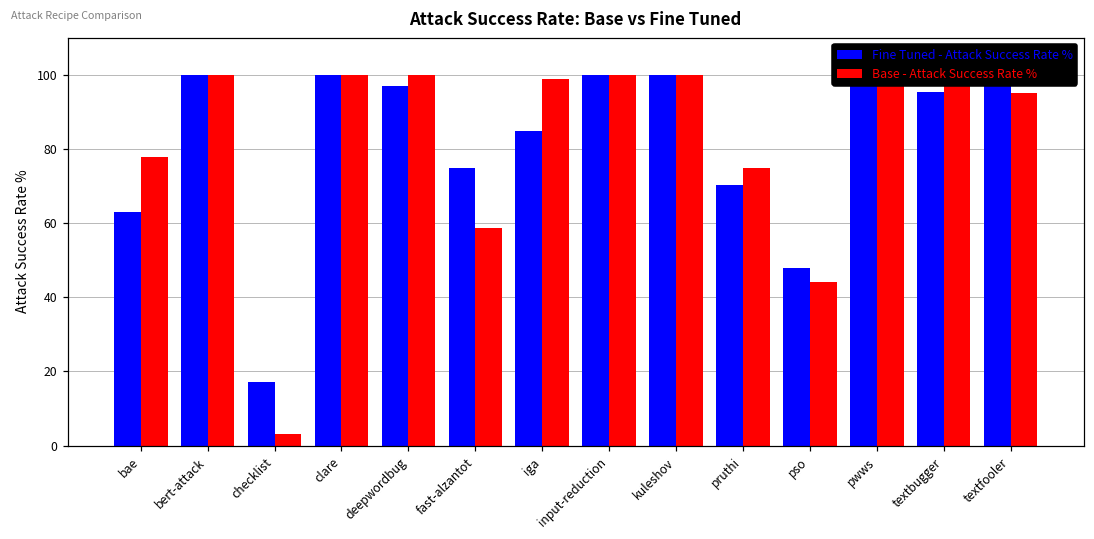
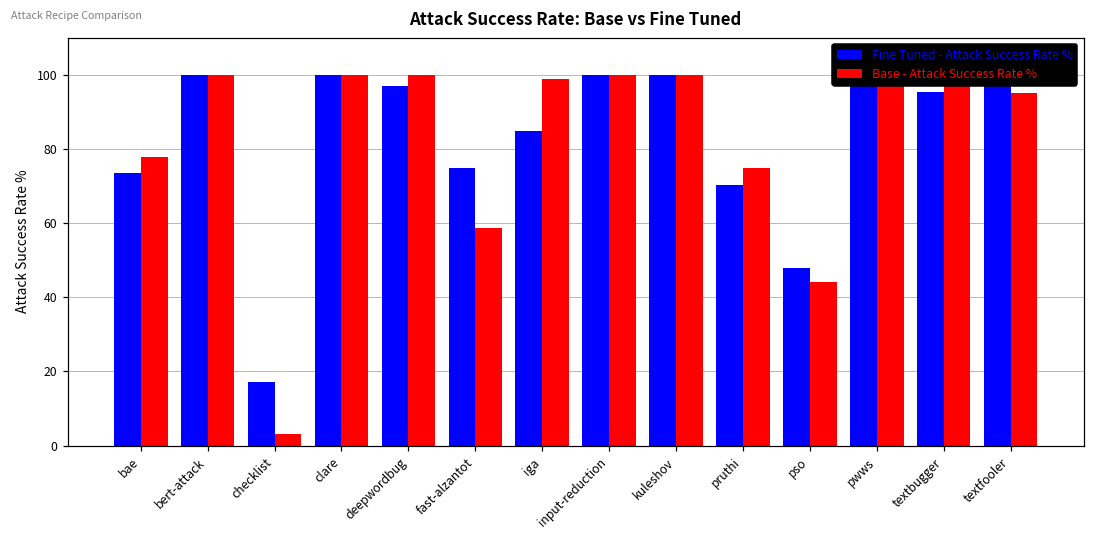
  {
    "Fine Tuned - Attack Success Rate %": {
-     "bae": 63,
+     "bae": 74,
      "bert-attack": 100,
      "checklist": 17,
      "clare": 100,
      "deepwordbug": 97,
      "fast-alzantot": 75,
      "iga": 85,
      "input-reduction": 100,
      "kuleshov": 100,
      "pruthi": 70,
      "pso": 48,
      "textbugger": 95,
      "textfooler": 98
    },
    "Base - Attack Success Rate %": {
      "bae": 78,
      "bert-attack": 100,
      "checklist": 3,
      "clare": 100,
      "deepwordbug": 100,
      "fast-alzantot": 59,
      "iga": 99,
      "input-reduction": 100,
      "kuleshov": 100,
      "pruthi": 75,
      "pso": 44,
      "textfooler": 95
    }
  }
